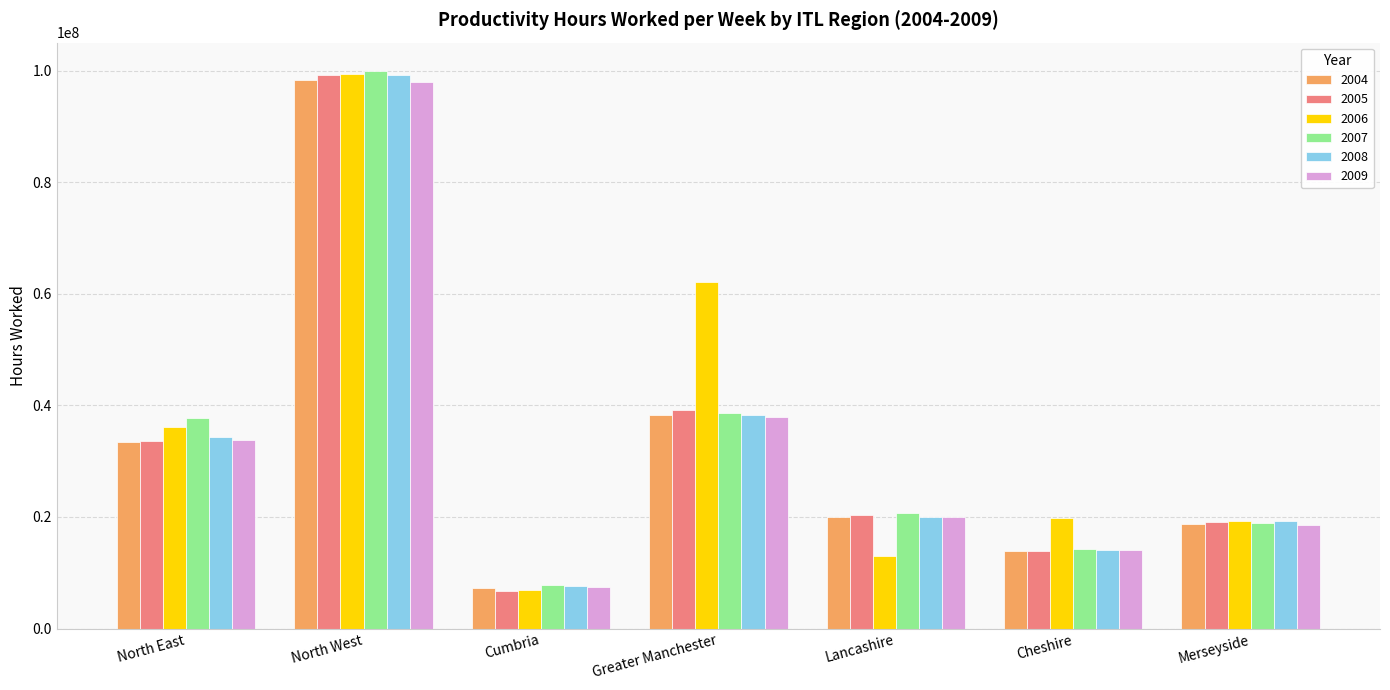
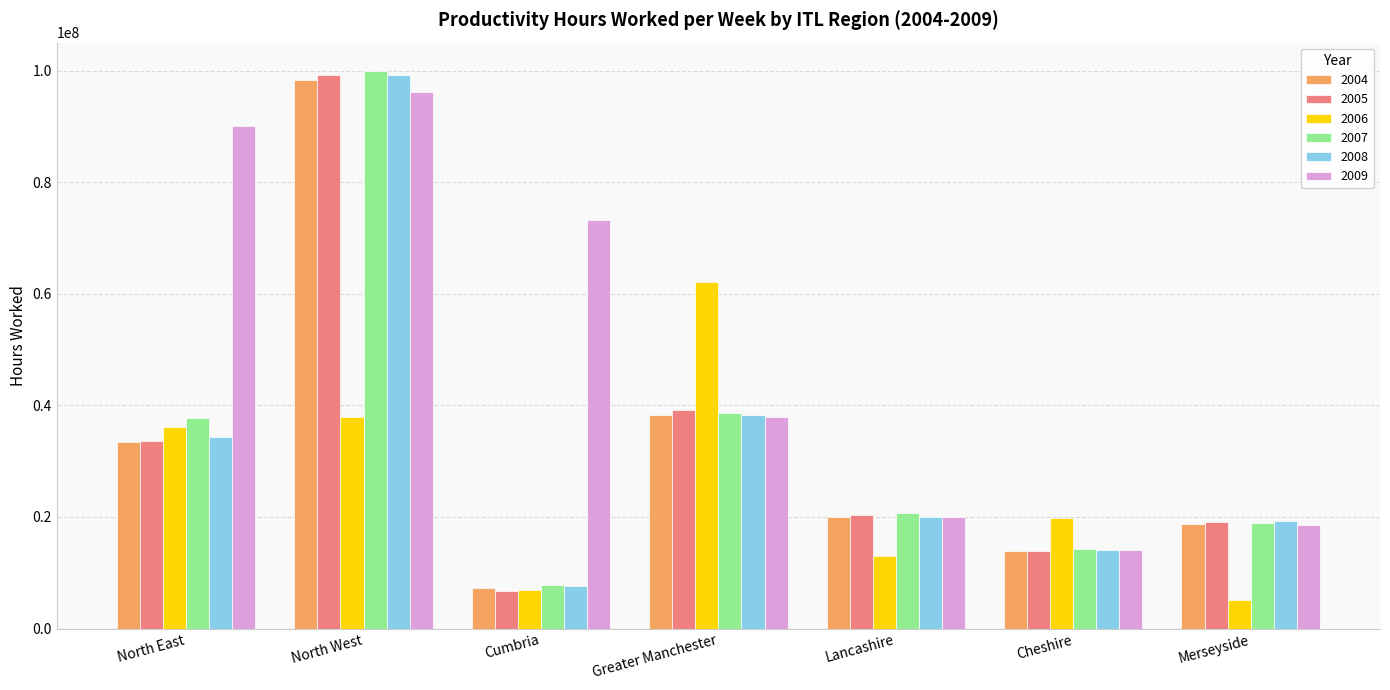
  {
    "2006": {
      "North East": 36000000,
-     "North West": 99000000,
+     "North West": 38000000,
      "Cumbria": 7000000,
      "Greater Manchester": 62000000,
      "Lancashire": 13000000,
      "Cheshire": 20000000,
-     "Merseyside": 19000000
+     "Merseyside": 5000000
    },
    "2007": {
      "North East": 38000000,
      "North West": 100000000,
      "Cumbria": 8000000,
      "Greater Manchester": 39000000,
      "Lancashire": 21000000,
      "Cheshire": 14000000,
      "Merseyside": 19000000
    },
    "2008": {
      "North East": 34000000,
      "North West": 99000000,
      "Cumbria": 8000000,
      "Greater Manchester": 38000000,
      "Lancashire": 20000000,
      "Cheshire": 14000000,
      "Merseyside": 19000000
    },
    "2009": {
-     "North East": 34000000,
-     "North West": 98000000,
-     "Cumbria": 7000000,
+     "North East": 90000000,
+     "North West": 96000000,
+     "Cumbria": 73000000,
      "Greater Manchester": 38000000,
      "Lancashire": 20000000,
      "Cheshire": 14000000,
      "Merseyside": 19000000
    }
  }
